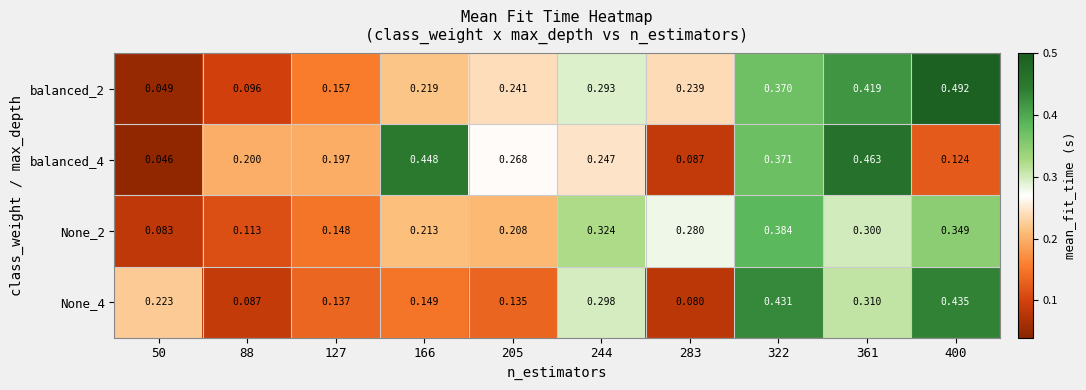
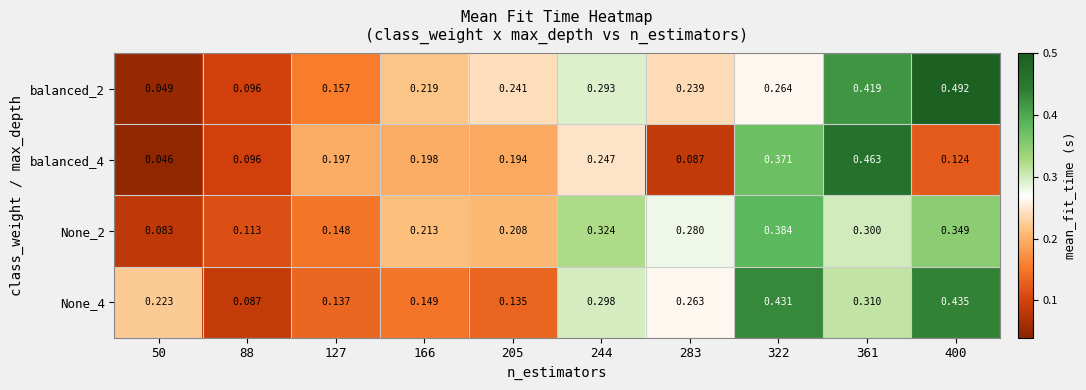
  {
    "balanced_2": {
      "50": 0.049,
      "88": 0.096,
      "127": 0.157,
      "166": 0.219,
      "205": 0.241,
      "244": 0.293,
      "283": 0.239,
-     "322": 0.370,
+     "322": 0.264,
      "361": 0.419,
      "400": 0.492
    },
    "balanced_4": {
      "50": 0.046,
-     "88": 0.200,
+     "88": 0.096,
      "127": 0.197,
-     "166": 0.448,
-     "205": 0.268,
+     "166": 0.198,
+     "205": 0.194,
      "244": 0.247,
      "283": 0.087,
      "322": 0.371,
      "361": 0.463,
      "400": 0.124
    },
    "None_2": {
      "50": 0.083,
      "88": 0.113,
      "127": 0.148,
      "166": 0.213,
      "205": 0.208,
      "244": 0.324,
      "283": 0.280,
      "322": 0.384,
      "361": 0.300,
      "400": 0.349
    },
    "None_4": {
      "50": 0.223,
      "88": 0.087,
      "127": 0.137,
      "166": 0.149,
      "205": 0.135,
      "244": 0.298,
-     "283": 0.080,
+     "283": 0.263,
      "322": 0.431,
      "361": 0.310,
      "400": 0.435
    }
  }
